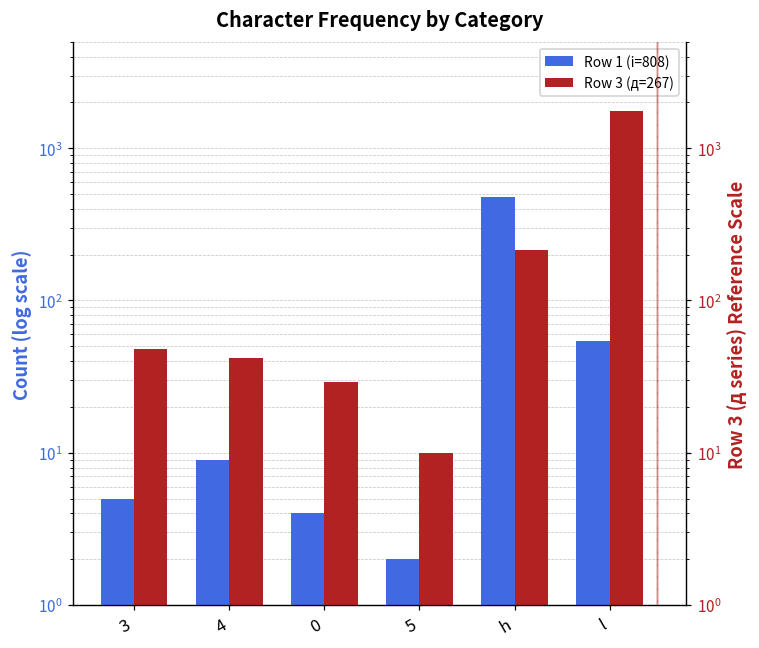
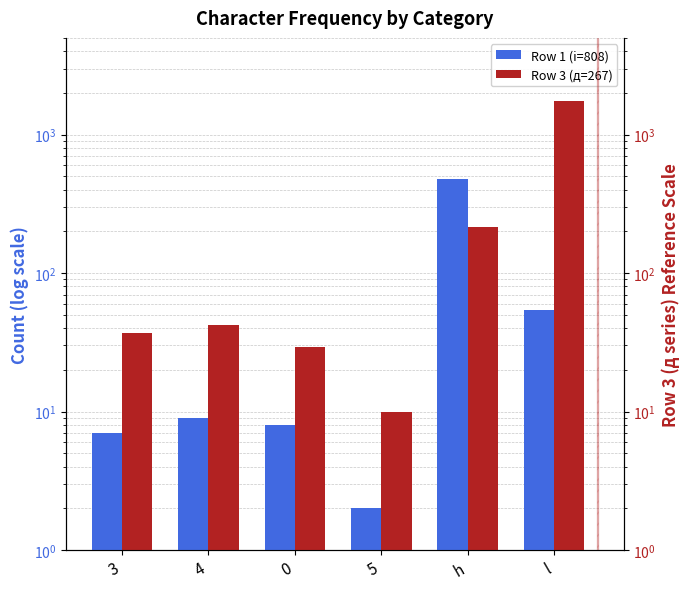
  {
    "Row 1 (i=808)": {
-     "3": 5,
+     "3": 7,
      "4": 9,
-     "0": 4,
+     "0": 8,
      "5": 2,
      "h": 480,
      "l": 54
    },
    "Row 3 (д=267)": {
-     "3": 48,
+     "3": 37,
      "4": 42,
      "0": 29,
      "5": 10,
      "h": 220,
      "l": 1800
    }
  }
